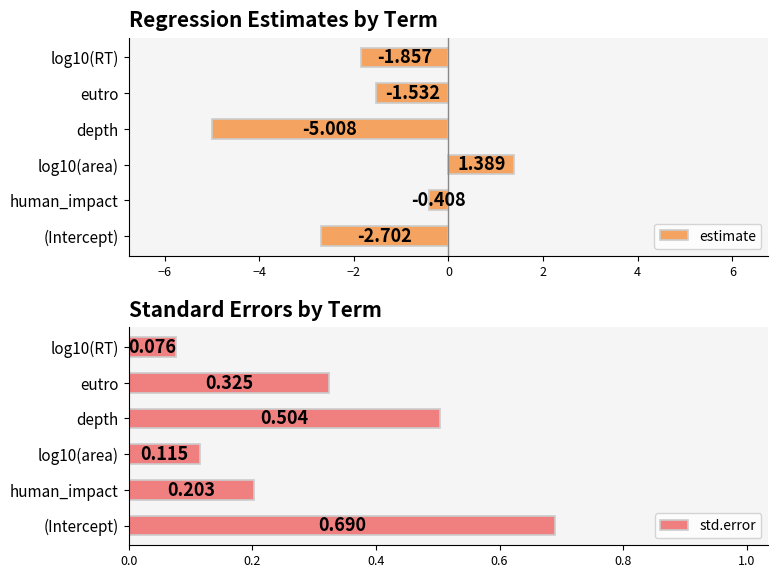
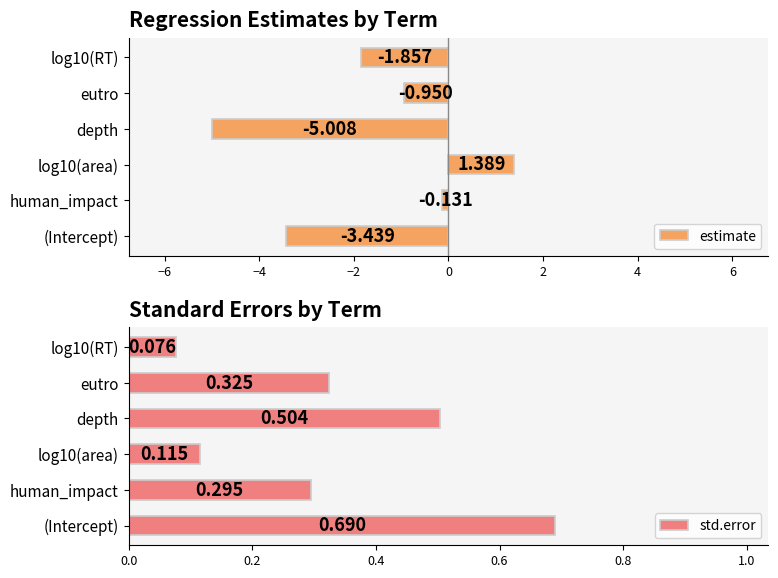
  {
    "Regression Estimates by Term": {
      "log10(RT)": -1.857,
-     "eutro": -1.532,
+     "eutro": -0.950,
      "depth": -5.008,
      "log10(area)": 1.389,
-     "human_impact": -0.408,
-     "(Intercept)": -2.702
+     "human_impact": -0.131,
+     "(Intercept)": -3.439
    },
    "Standard Errors by Term": {
      "log10(RT)": 0.076,
      "eutro": 0.325,
      "depth": 0.504,
      "log10(area)": 0.115,
-     "human_impact": 0.203,
+     "human_impact": 0.295,
      "(Intercept)": 0.690
    }
  }
